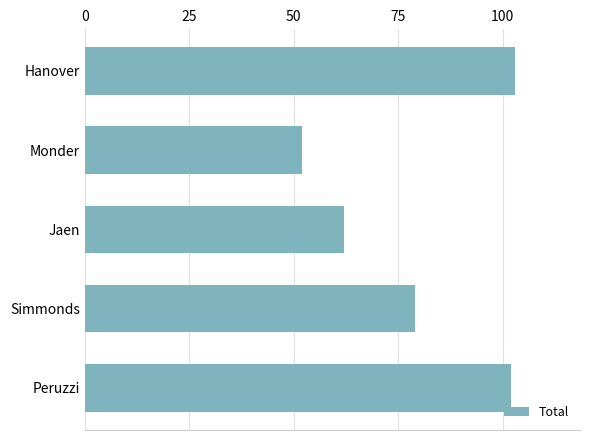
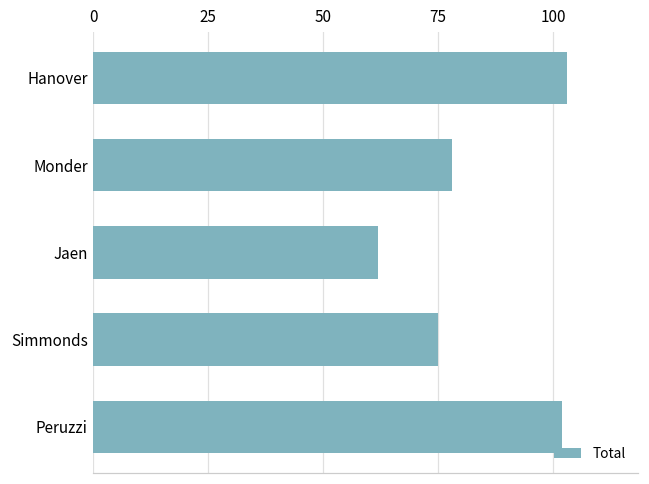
  {
    "Hanover": 103,
-   "Monder": 52,
+   "Monder": 78,
    "Jaen": 62,
-   "Simmonds": 79,
+   "Simmonds": 75,
    "Peruzzi": 102
  }
